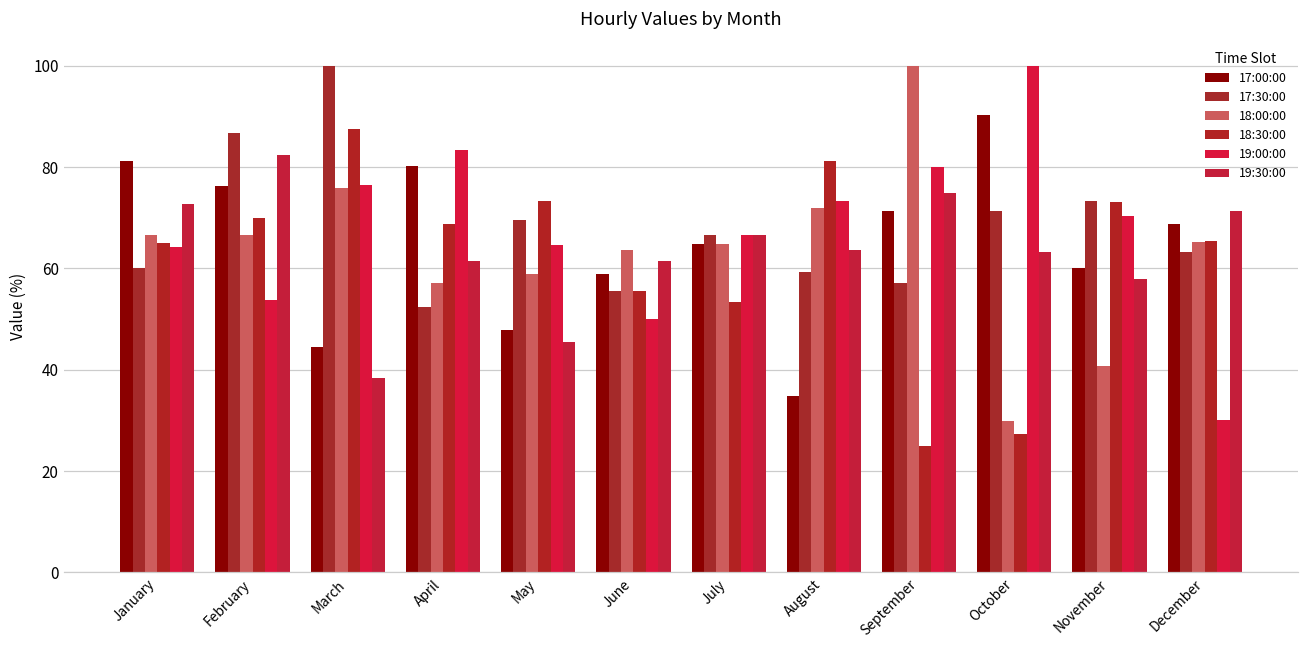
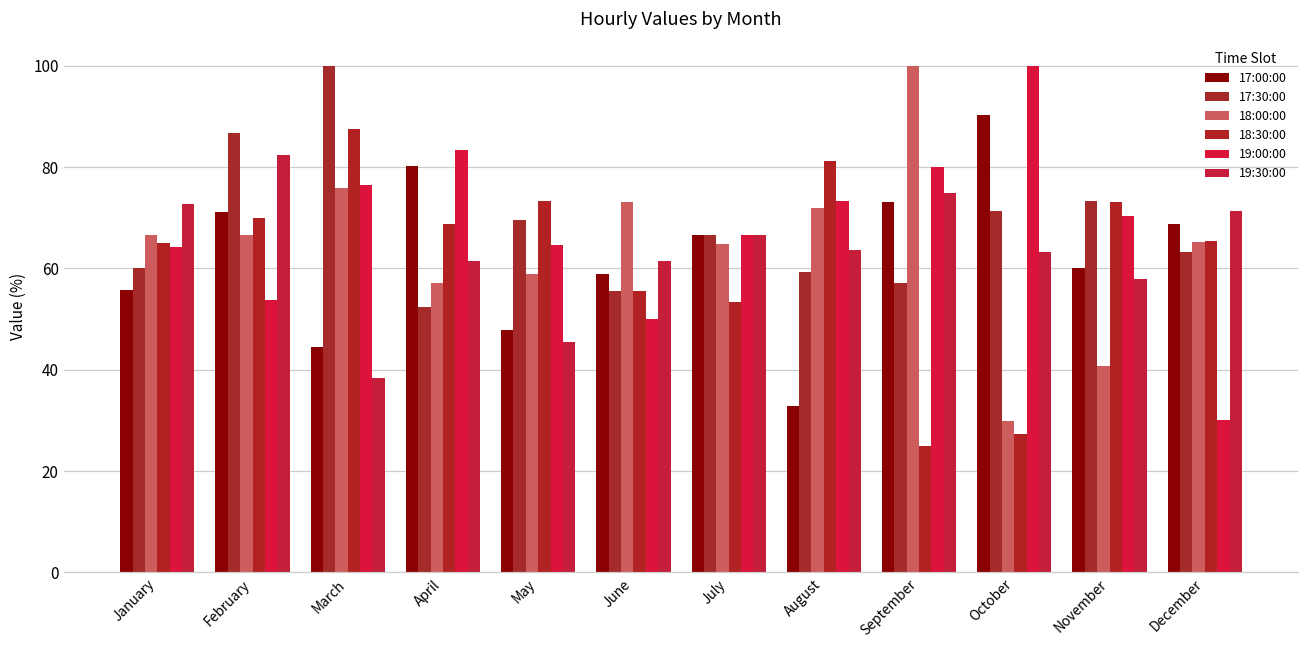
  {
    "17:00:00": {
-     "January": 81,
-     "February": 76,
+     "January": 56,
+     "February": 71,
      "March": 44,
      "April": 80,
      "May": 48,
      "June": 59,
-     "July": 65,
-     "August": 35,
-     "September": 71,
+     "July": 67,
+     "August": 33,
+     "September": 73,
      "October": 90,
      "November": 60,
      "December": 69
    },
    "18:00:00": {
      "January": 67,
      "February": 67,
      "March": 76,
      "April": 57,
      "May": 59,
-     "June": 64,
+     "June": 73,
      "July": 65,
      "August": 72,
      "September": 100,
      "October": 30,
      "November": 41,
      "December": 65
    }
  }
